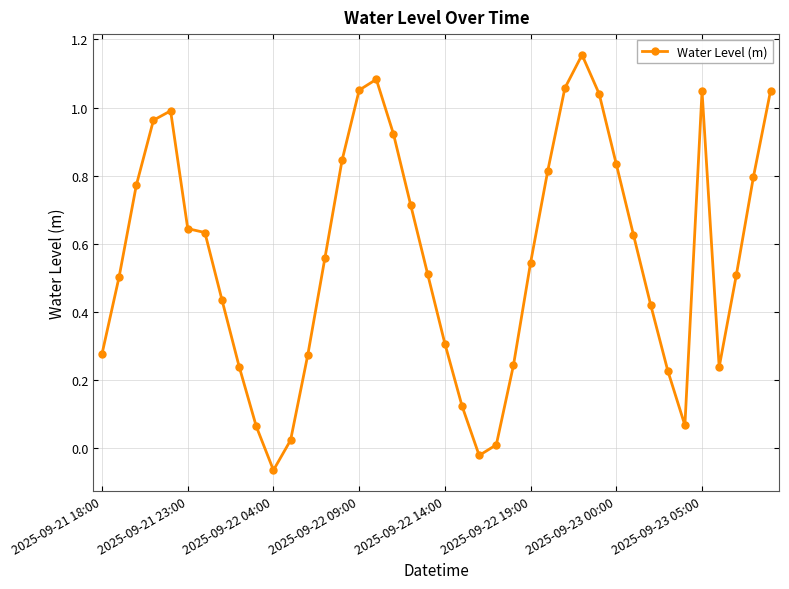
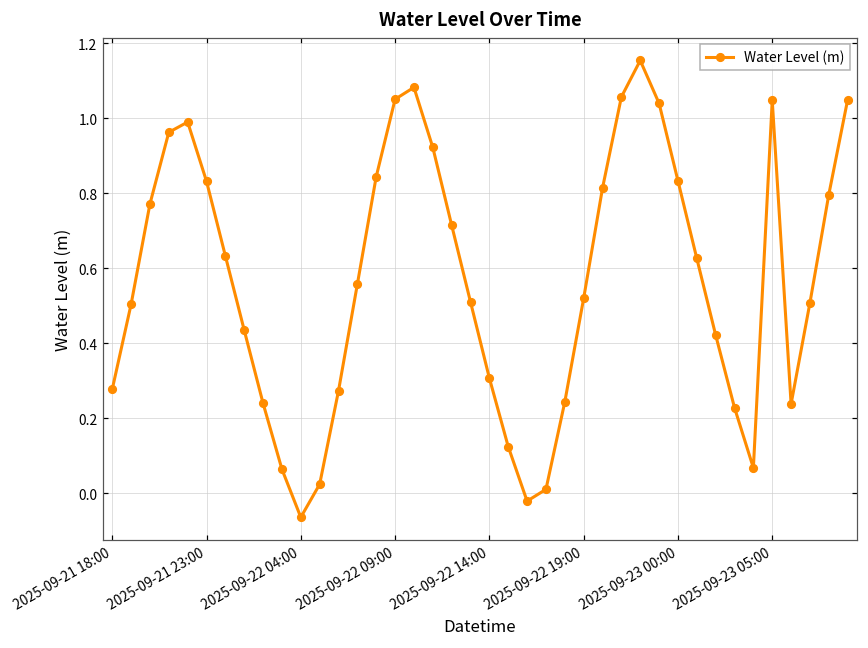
  {
    "2025-09-21 18:00": 0.28,
-   "2025-09-21 23:00": 0.64,
+   "2025-09-21 23:00": 0.83,
    "2025-09-22 04:00": -0.06,
    "2025-09-22 09:00": 1.05,
    "2025-09-22 14:00": 0.31,
-   "2025-09-22 19:00": 0.54,
+   "2025-09-22 19:00": 0.52,
    "2025-09-23 00:00": 0.83,
    "2025-09-23 05:00": 1.05
  }
